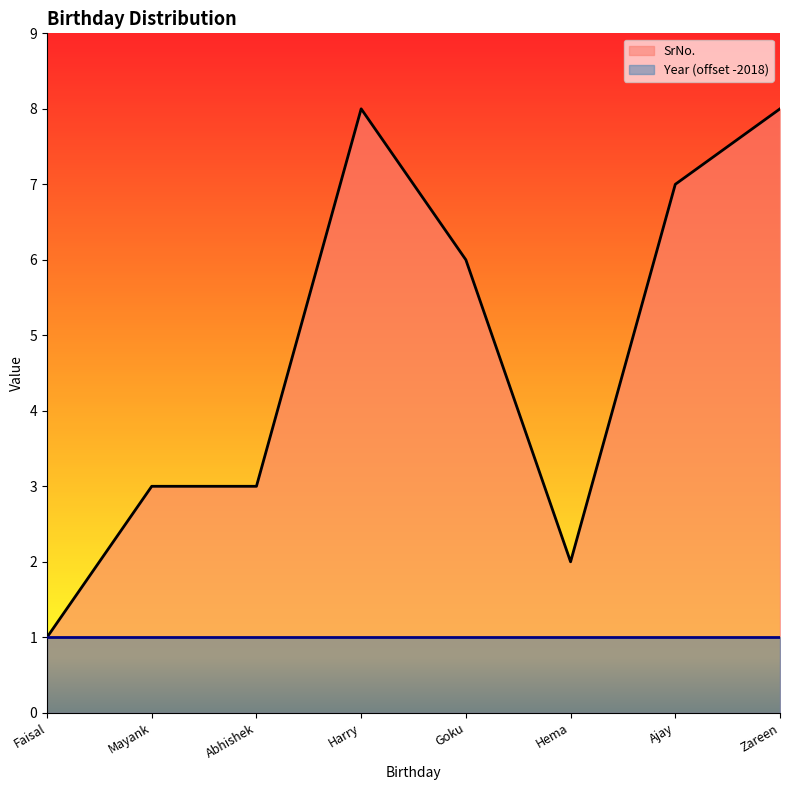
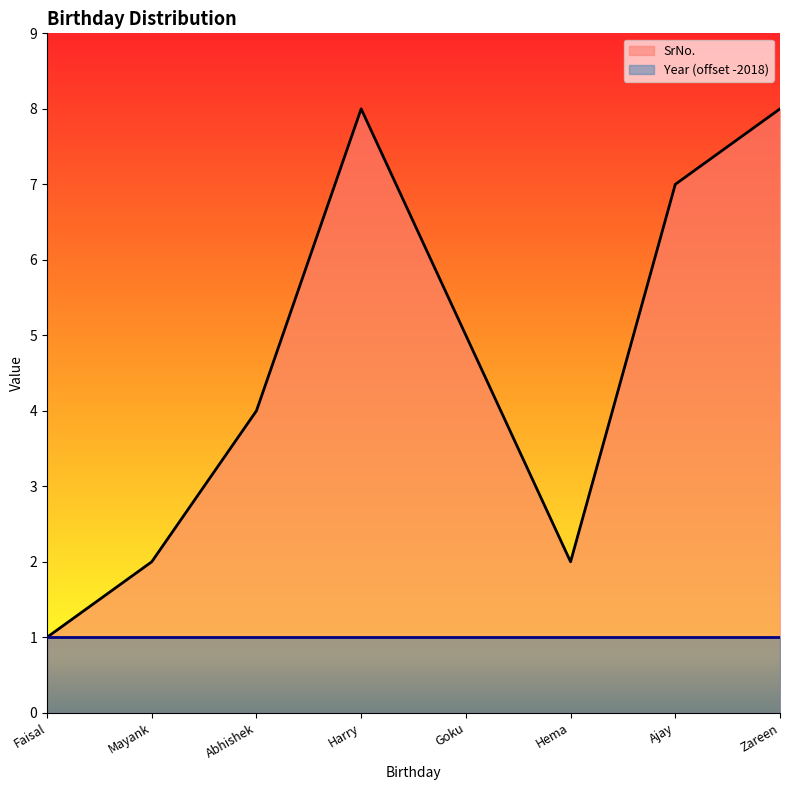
  {
    "SrNo.": {
-     "Mayank": 3,
-     "Abhishek": 3,
+     "Mayank": 2,
+     "Abhishek": 4,
      "Harry": 8,
-     "Goku": 6,
+     "Goku": 5,
      "Hema": 2,
      "Ajay": 7,
      "Zareen": 8
    },
    "Year (offset -2018)": {
      "Mayank": 1,
      "Abhishek": 1,
      "Harry": 1,
      "Goku": 1,
      "Hema": 1,
      "Ajay": 1,
      "Zareen": 1
    }
  }
